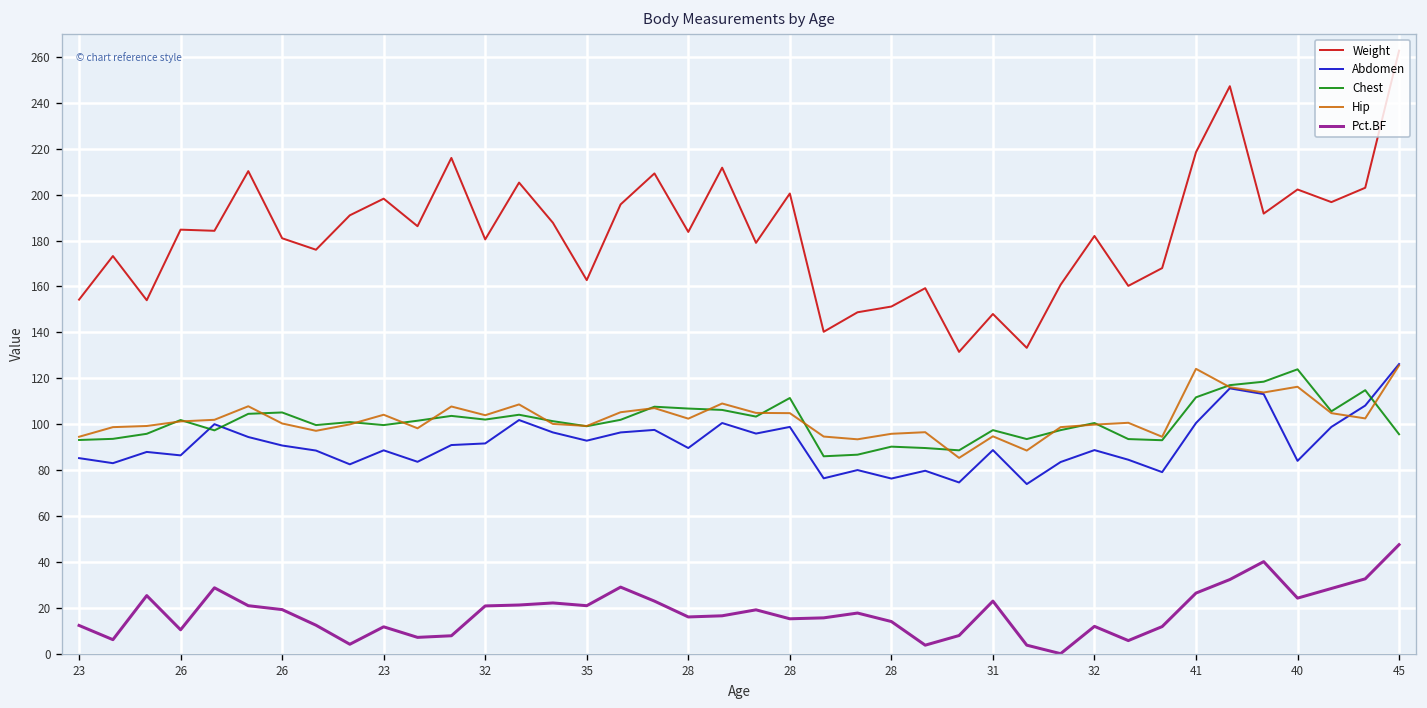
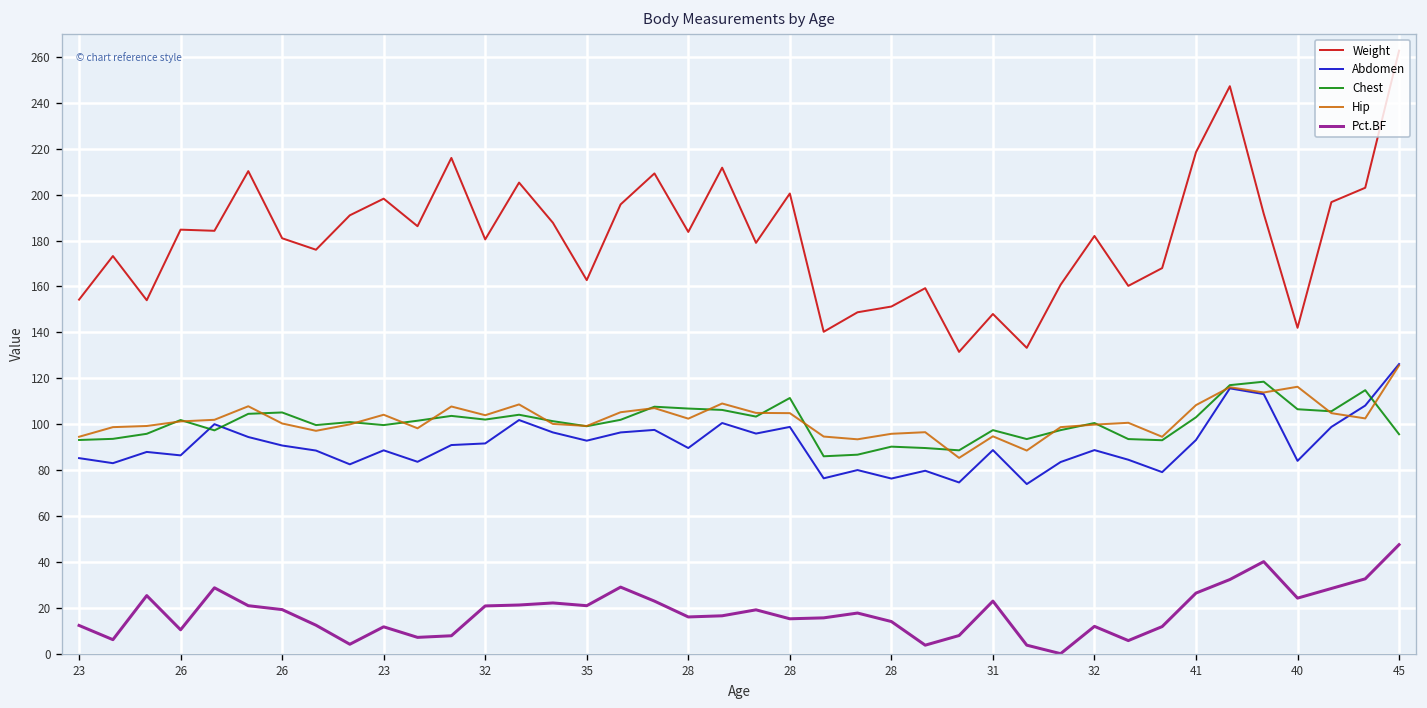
  {
    "Weight": {
      "41": 219,
-     "40": 202
+     "40": 142
    },
    "Abdomen": {
-     "41": 101,
+     "41": 93,
      "40": 84
    },
    "Chest": {
-     "41": 112,
-     "40": 124,
+     "41": 103,
+     "40": 107,
      "45": 96
    },
    "Hip": {
-     "41": 124,
+     "41": 108,
      "40": 116
    },
    "Pct.BF": {
      "41": 26,
      "40": 24,
      "45": 48
    }
  }
